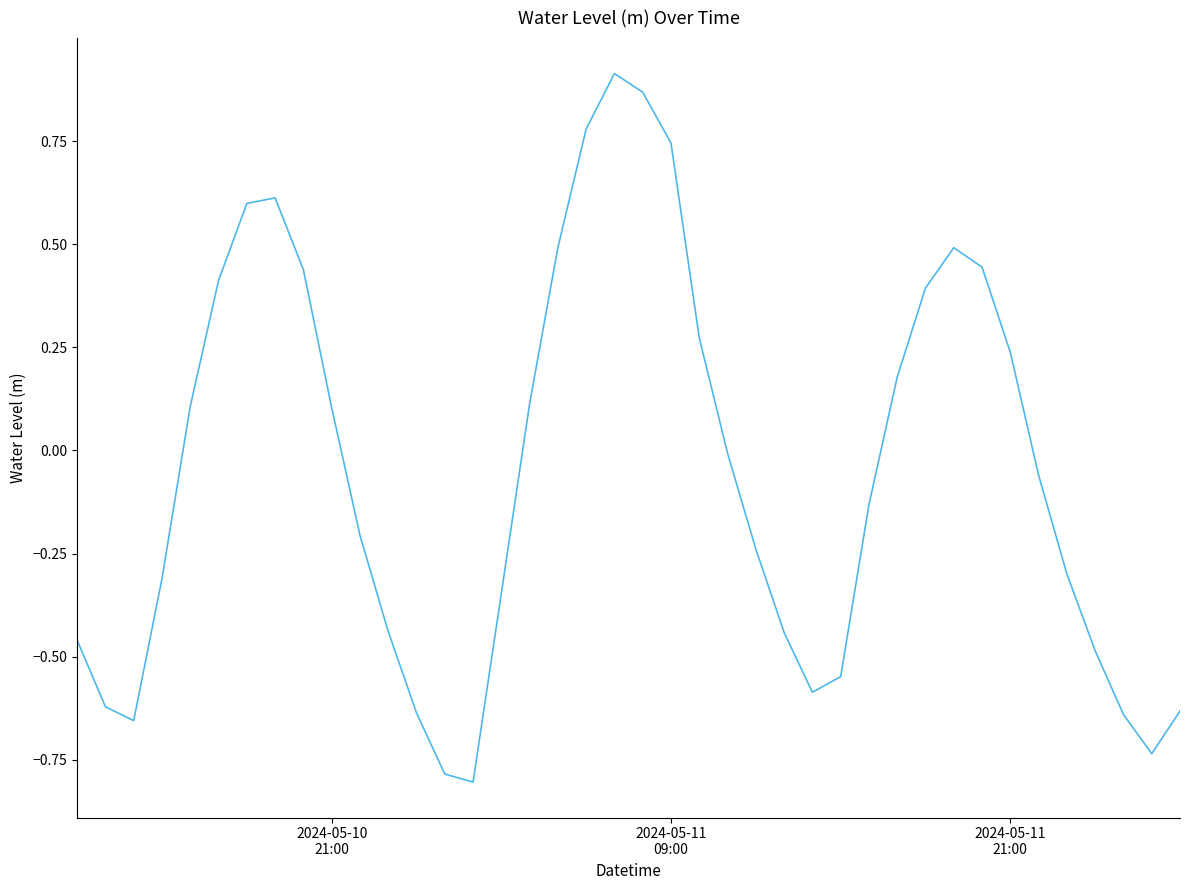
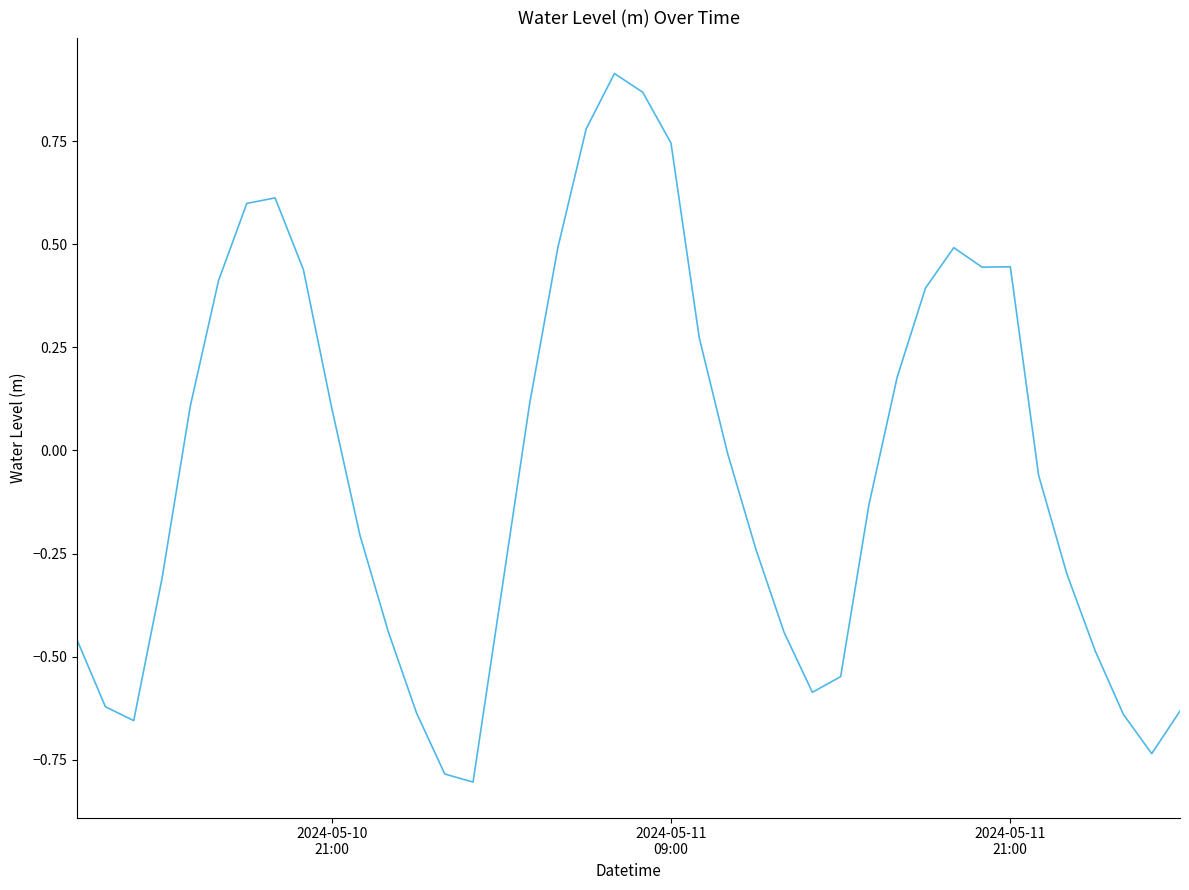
  {
    "2024-05-10 21:00": 0.10,
    "2024-05-11 09:00": 0.75,
-   "2024-05-11 21:00": 0.24
+   "2024-05-11 21:00": 0.45
  }
